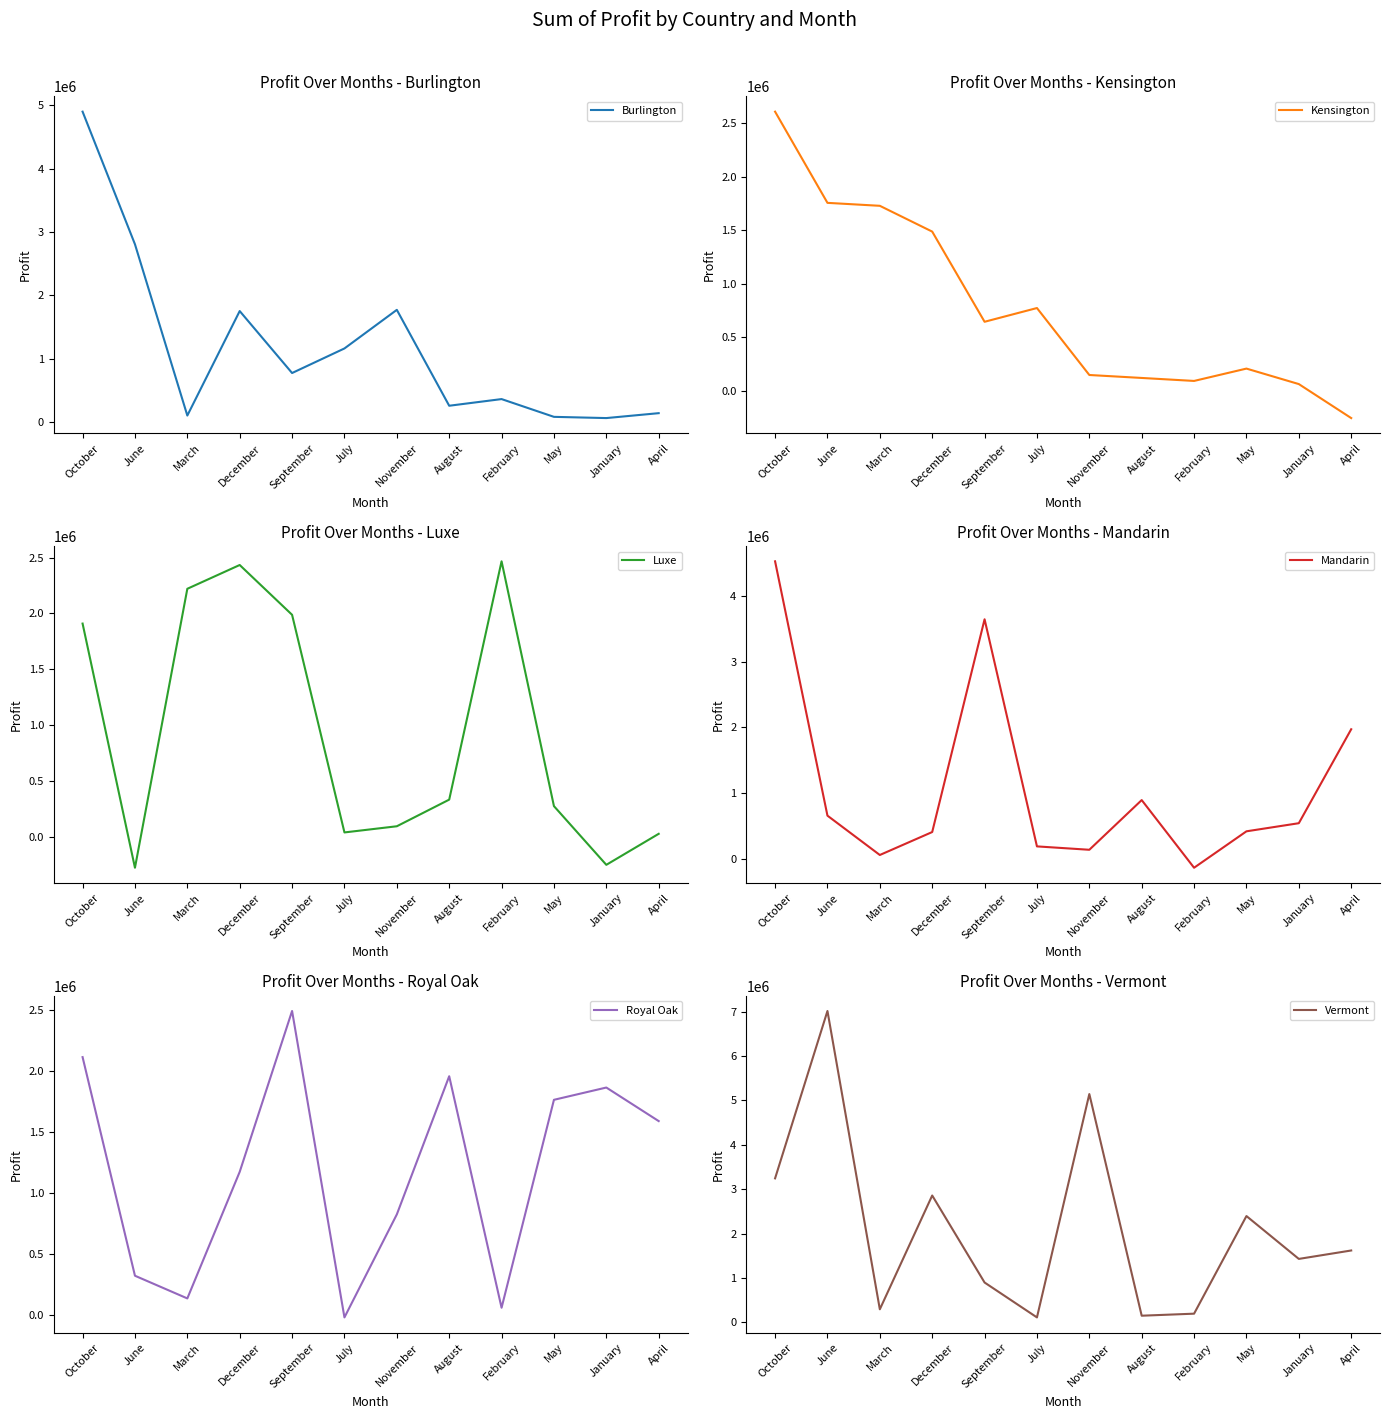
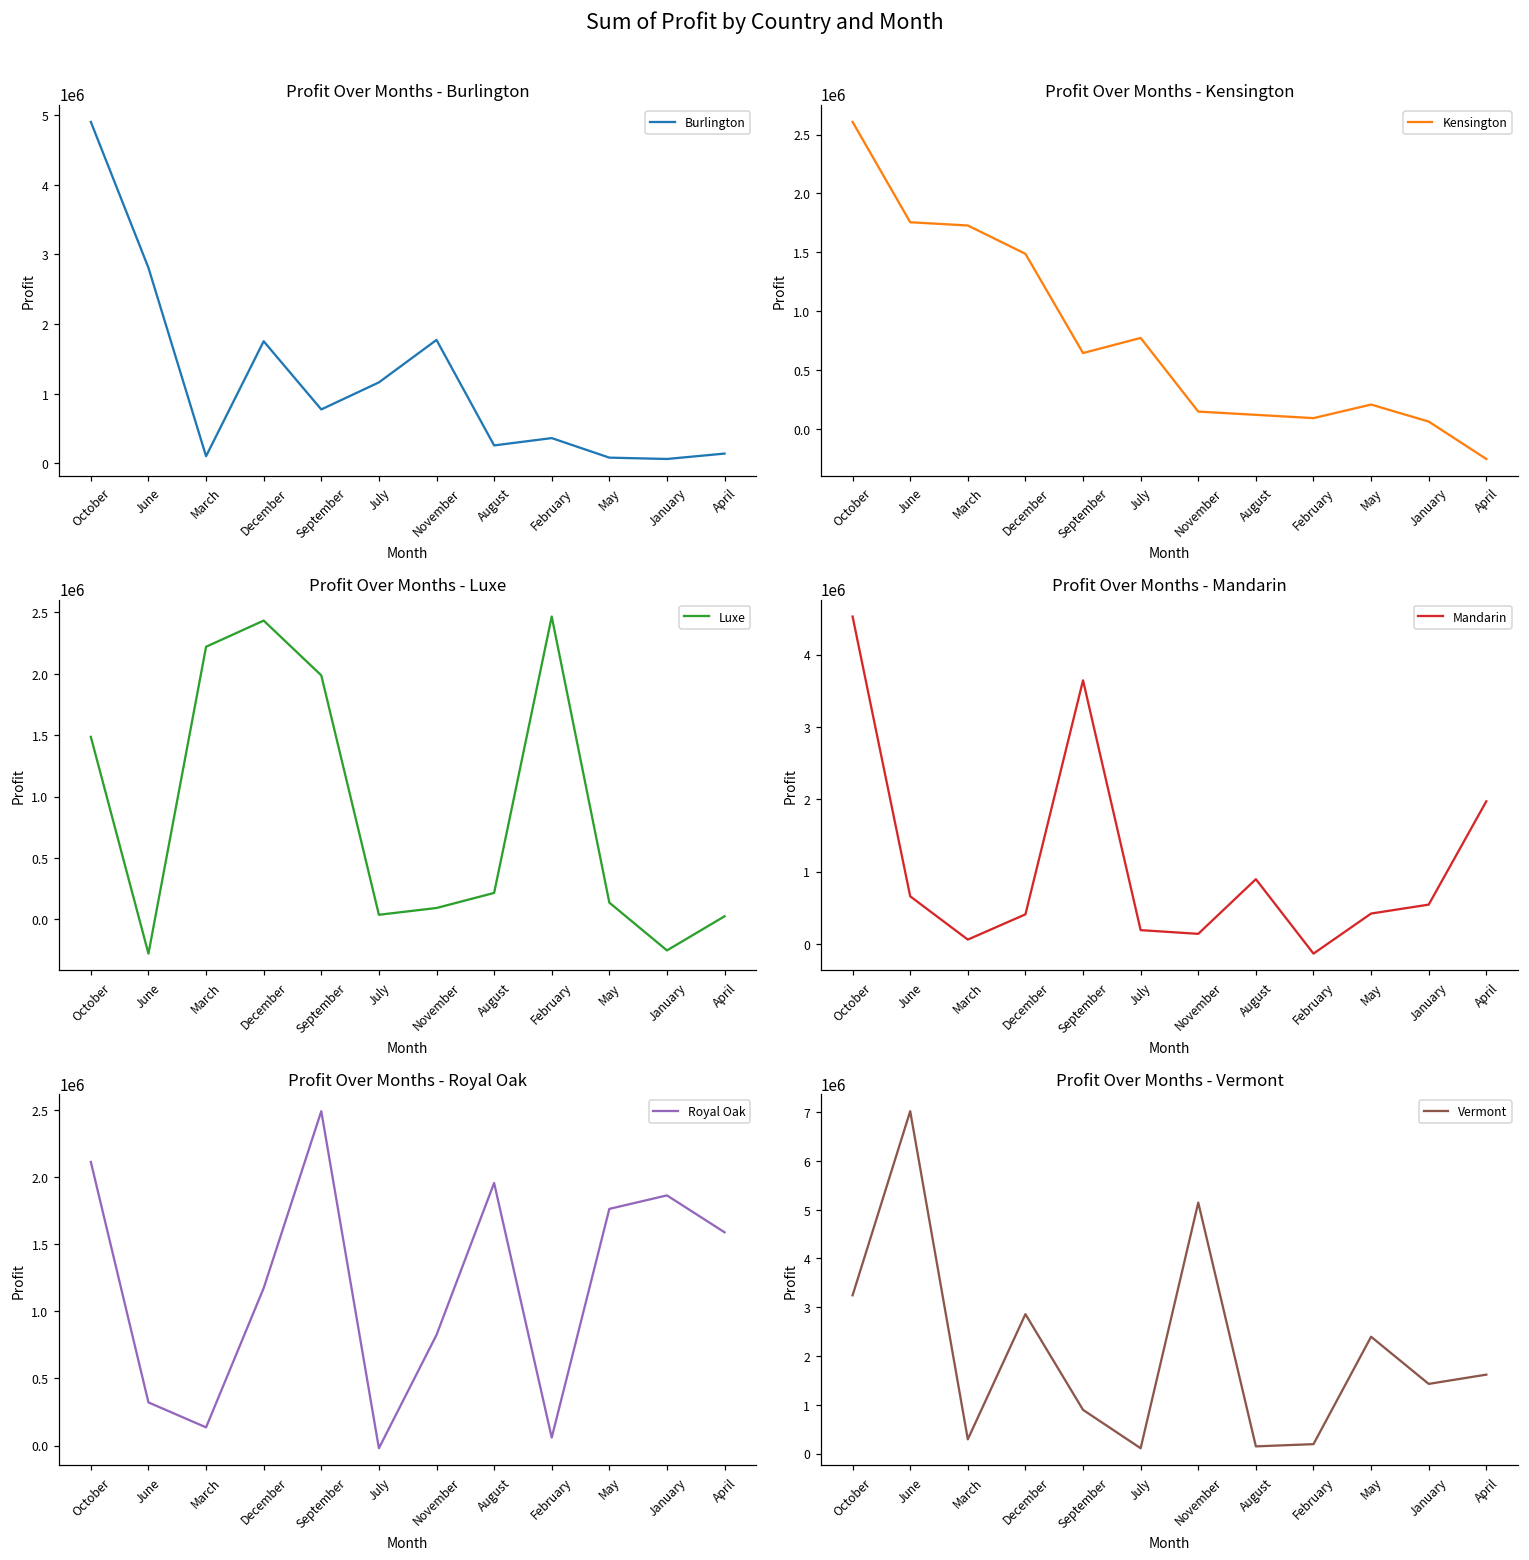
  {
    "Profit Over Months - Burlington": {
      "October": 4900000,
      "June": 2800000,
      "March": 100000,
      "December": 1800000,
      "September": 800000,
      "July": 1200000,
      "November": 1800000,
      "August": 300000,
      "February": 400000,
      "May": 100000,
      "January": 100000,
      "April": 100000
    },
    "Profit Over Months - Kensington": {
      "October": 2610000,
      "June": 1760000,
      "March": 1730000,
      "December": 1490000,
      "September": 640000,
      "July": 770000,
      "November": 150000,
      "August": 120000,
      "February": 90000,
      "May": 210000,
      "January": 60000,
      "April": -260000
    },
    "Profit Over Months - Luxe": {
-     "October": 1910000,
+     "October": 1490000,
      "June": -280000,
      "March": 2220000,
      "December": 2430000,
      "September": 1990000,
      "July": 40000,
      "November": 90000,
-     "August": 330000,
+     "August": 210000,
      "February": 2470000,
-     "May": 270000,
+     "May": 140000,
      "January": -250000,
      "April": 20000
    },
    "Profit Over Months - Mandarin": {
      "October": 4500000,
      "June": 700000,
      "March": 100000,
      "December": 400000,
      "September": 3600000,
      "July": 200000,
      "November": 100000,
      "August": 900000,
      "February": -100000,
      "May": 400000,
      "January": 500000,
      "April": 2000000
    },
    "Profit Over Months - Royal Oak": {
      "October": 2110000,
      "June": 320000,
      "March": 140000,
      "December": 1170000,
      "September": 2490000,
      "July": -20000,
      "November": 820000,
      "August": 1960000,
      "February": 60000,
      "May": 1760000,
      "January": 1860000,
      "April": 1590000
    },
    "Profit Over Months - Vermont": {
      "October": 3200000,
      "June": 7000000,
      "March": 300000,
      "December": 2900000,
      "September": 900000,
      "July": 100000,
      "November": 5100000,
      "August": 100000,
      "February": 200000,
      "May": 2400000,
      "January": 1400000,
      "April": 1600000
    }
  }
